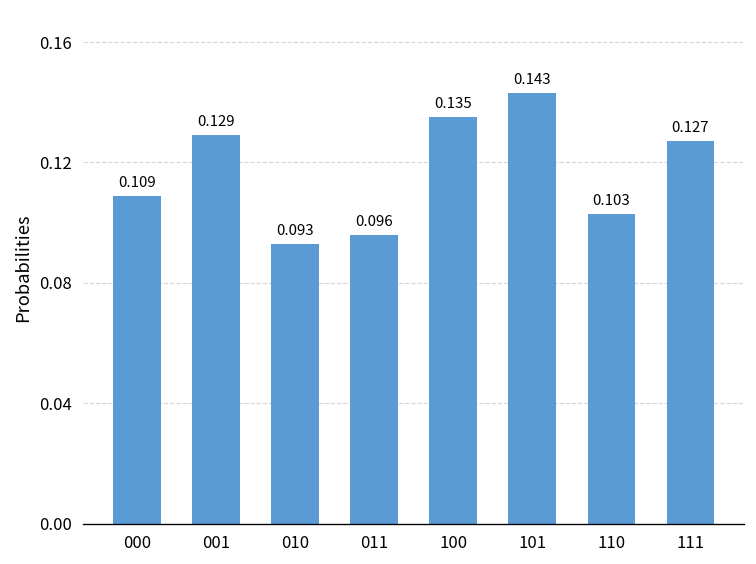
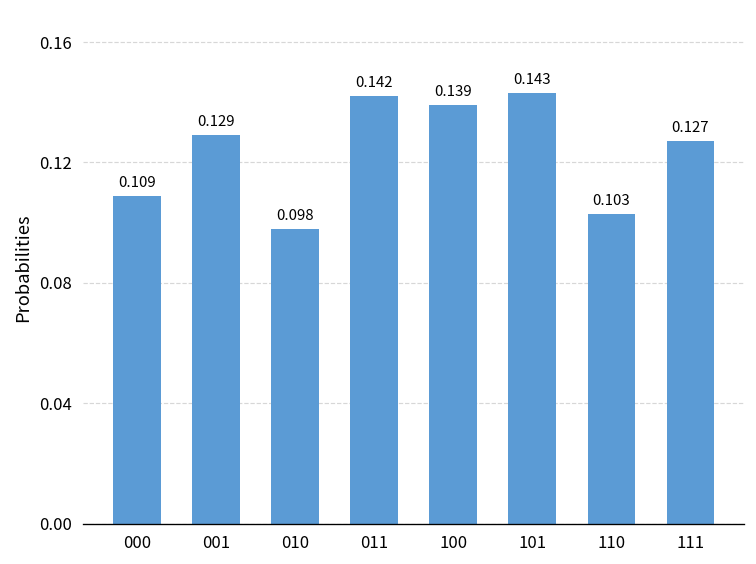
  {
    "000": 0.109,
    "001": 0.129,
-   "010": 0.093,
-   "011": 0.096,
-   "100": 0.135,
+   "010": 0.098,
+   "011": 0.142,
+   "100": 0.139,
    "101": 0.143,
    "110": 0.103,
    "111": 0.127
  }
